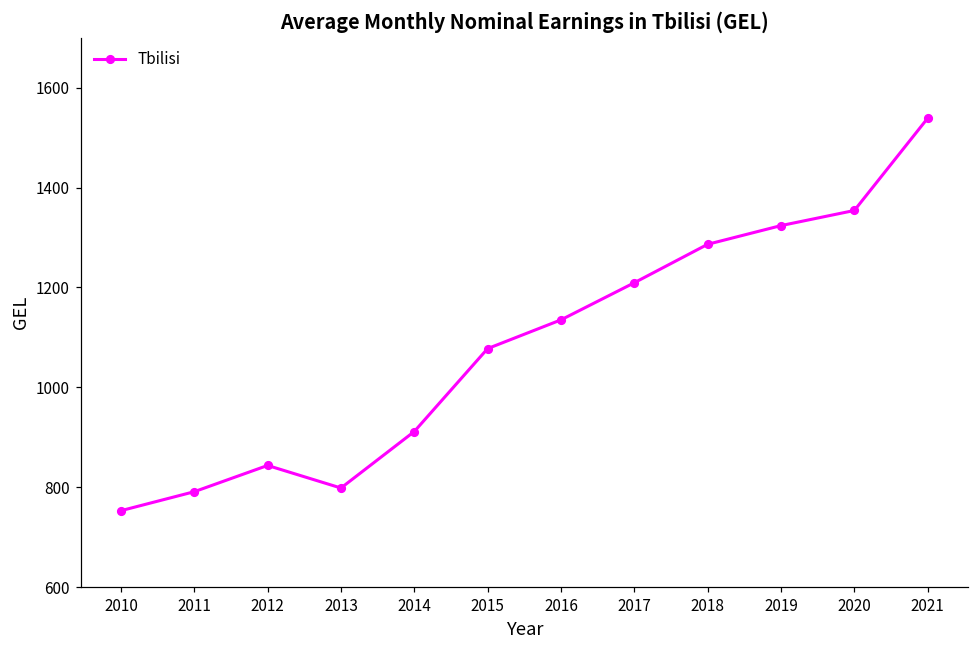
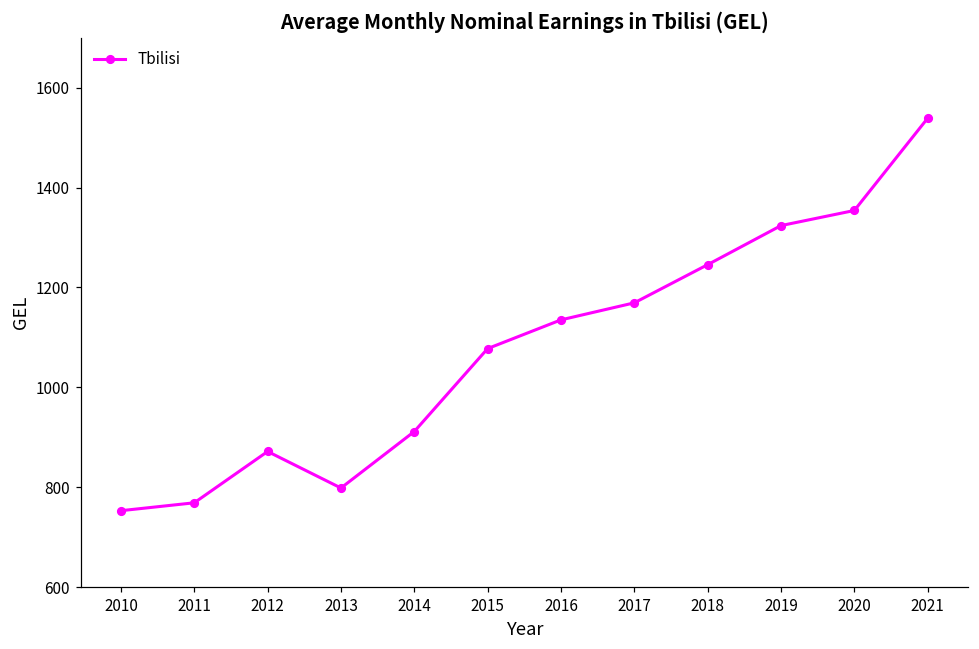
  {
    "2010": 750,
-   "2011": 790,
-   "2012": 840,
+   "2011": 770,
+   "2012": 870,
    "2013": 800,
    "2014": 910,
    "2015": 1080,
    "2016": 1140,
-   "2017": 1210,
-   "2018": 1290,
+   "2017": 1170,
+   "2018": 1250,
    "2019": 1320,
    "2020": 1350,
    "2021": 1540
  }
